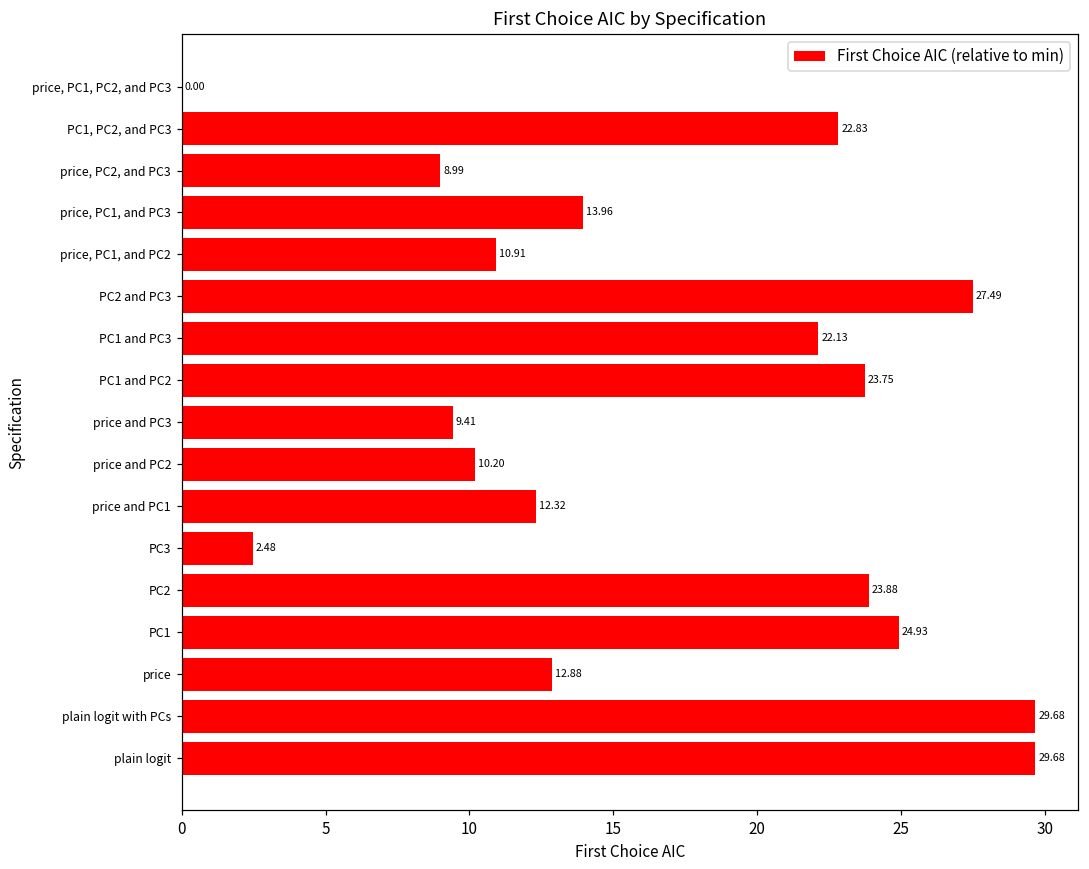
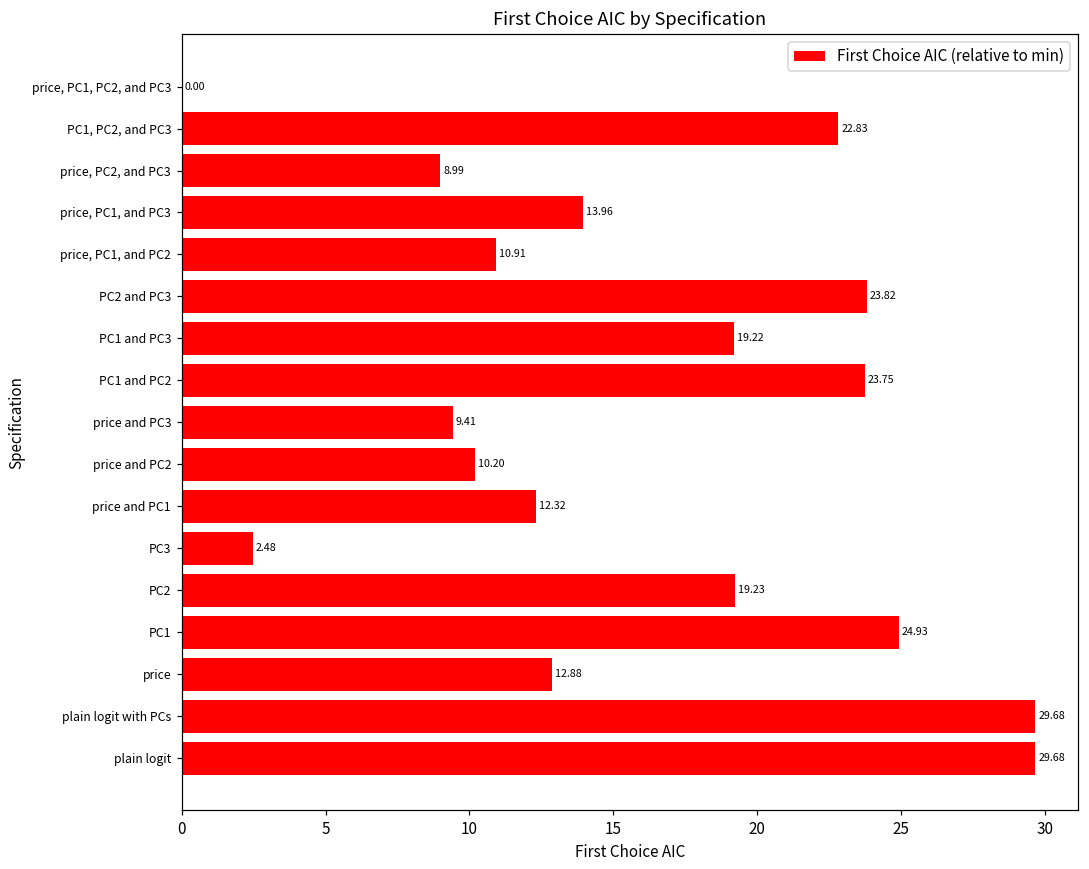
  {
    "price, PC1, PC2, and PC3": 0.00,
    "PC1, PC2, and PC3": 22.83,
    "price, PC2, and PC3": 8.99,
    "price, PC1, and PC3": 13.96,
    "price, PC1, and PC2": 10.91,
-   "PC2 and PC3": 27.49,
-   "PC1 and PC3": 22.13,
+   "PC2 and PC3": 23.82,
+   "PC1 and PC3": 19.22,
    "PC1 and PC2": 23.75,
    "price and PC3": 9.41,
    "price and PC2": 10.20,
    "price and PC1": 12.32,
    "PC3": 2.48,
-   "PC2": 23.88,
+   "PC2": 19.23,
    "PC1": 24.93,
    "price": 12.88,
    "plain logit with PCs": 29.68,
    "plain logit": 29.68
  }
